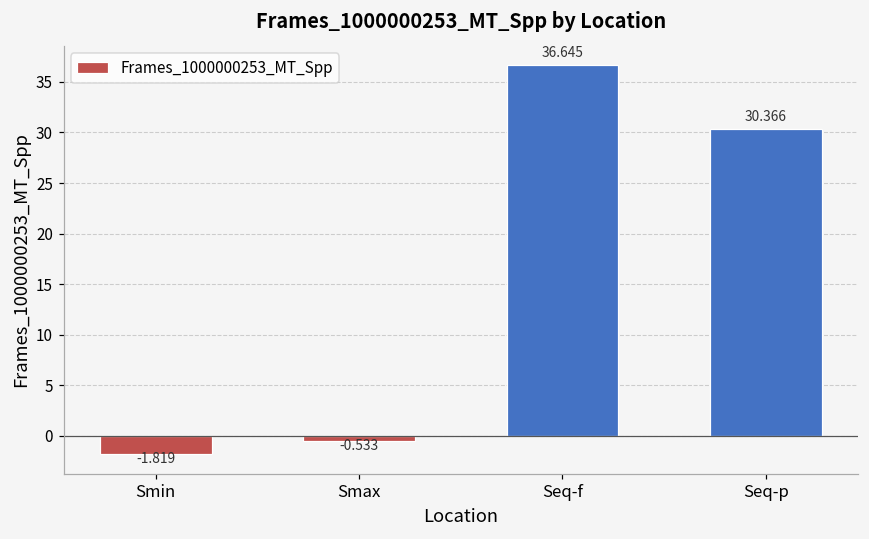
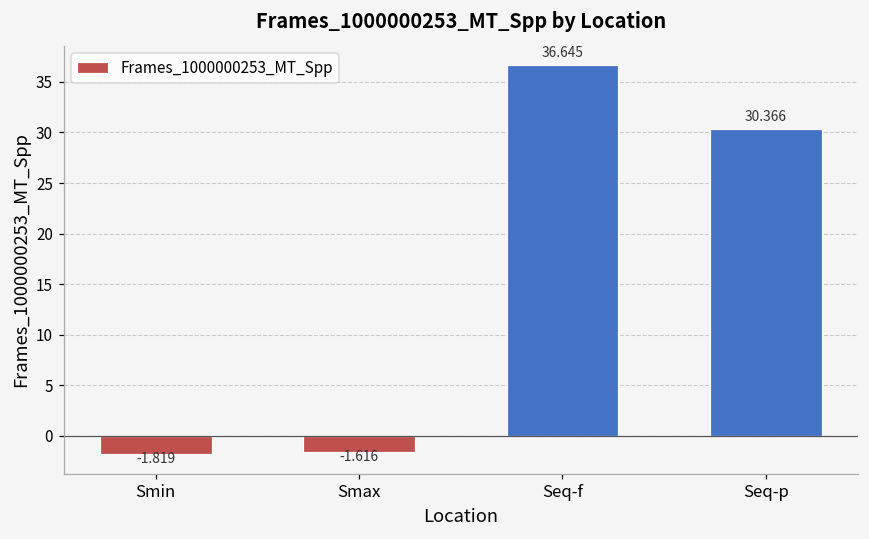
  {
    "Smin": -1.819,
-   "Smax": -0.533,
+   "Smax": -1.616,
    "Seq-f": 36.645,
    "Seq-p": 30.366
  }
